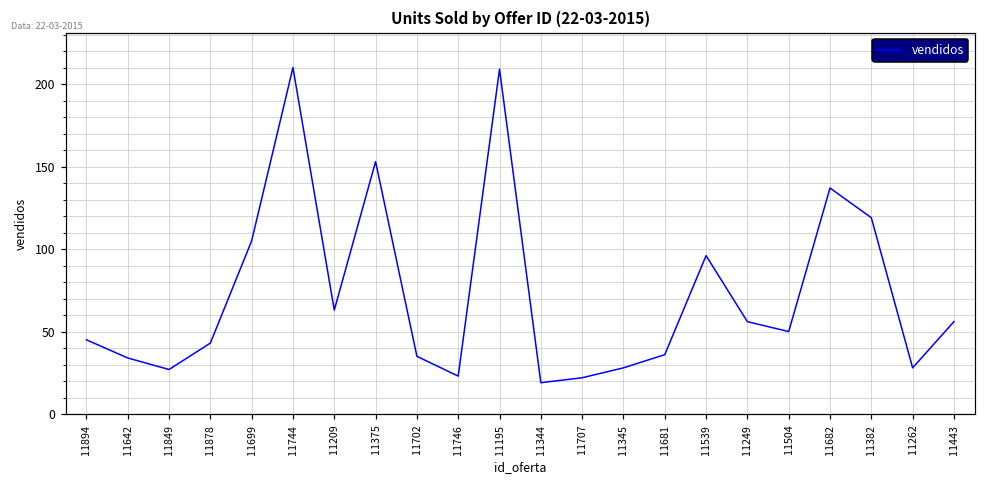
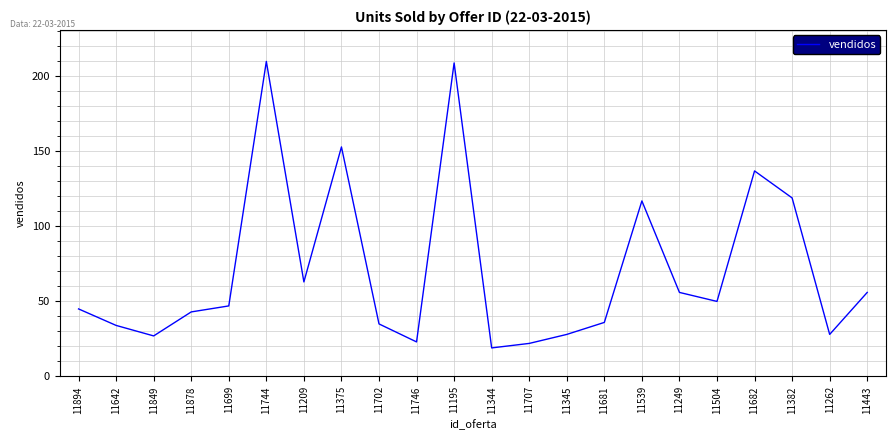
  {
    "11894": 45,
    "11642": 34,
    "11849": 27,
    "11878": 43,
-   "11699": 105,
+   "11699": 47,
    "11744": 210,
    "11209": 63,
    "11375": 153,
    "11702": 35,
    "11746": 23,
    "11195": 209,
    "11344": 19,
    "11707": 22,
    "11345": 28,
    "11681": 36,
-   "11539": 96,
+   "11539": 117,
    "11249": 56,
    "11504": 50,
    "11682": 137,
    "11382": 119,
    "11262": 28,
    "11443": 56
  }
